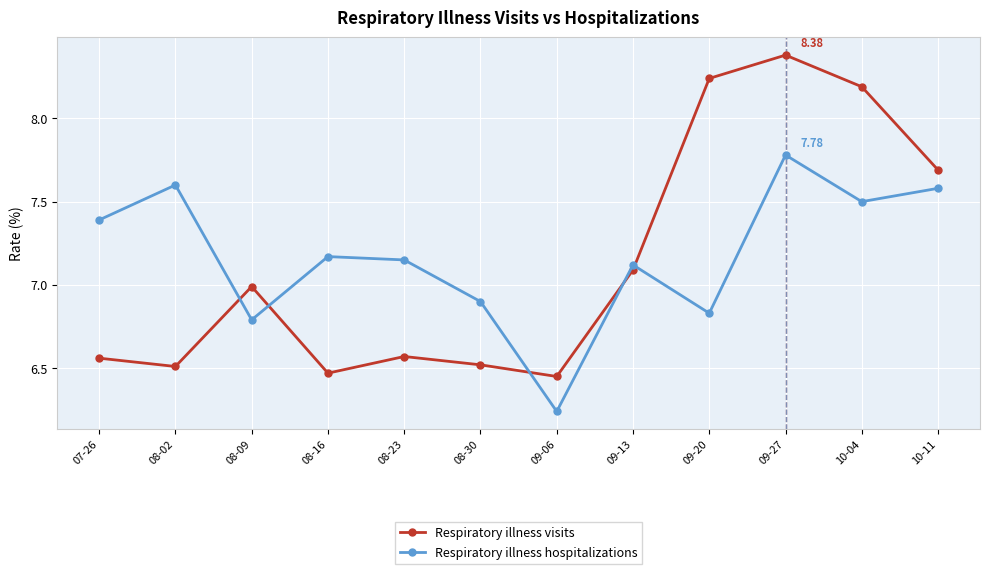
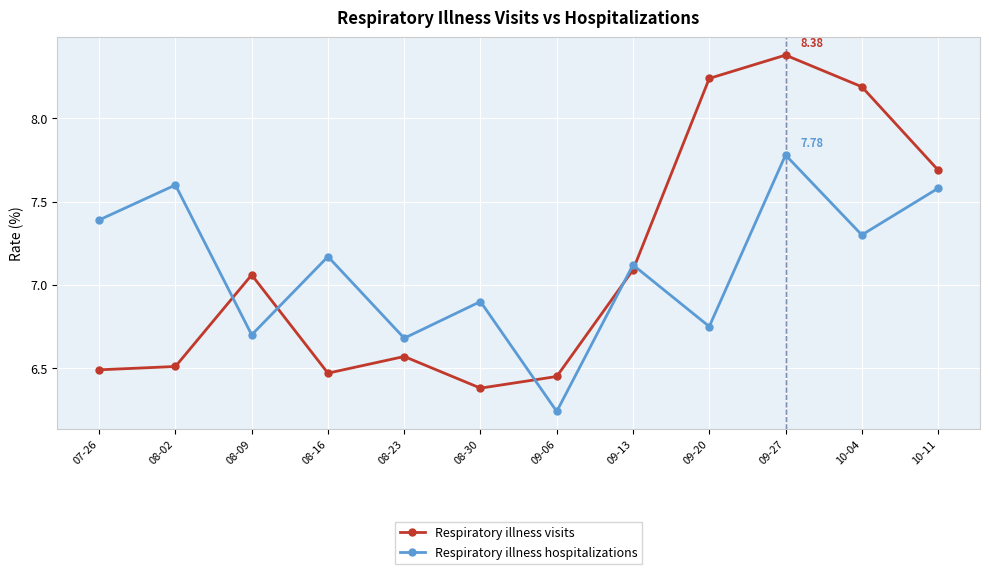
  {
    "Respiratory illness visits": {
-     "07-26": 6.56,
+     "07-26": 6.49,
      "08-02": 6.51,
-     "08-09": 6.99,
+     "08-09": 7.06,
      "08-16": 6.47,
      "08-23": 6.57,
-     "08-30": 6.52,
+     "08-30": 6.38,
      "09-06": 6.45,
      "09-13": 7.09,
      "09-20": 8.24,
      "10-04": 8.19,
      "10-11": 7.69
    },
    "Respiratory illness hospitalizations": {
      "07-26": 7.39,
      "08-02": 7.60,
-     "08-09": 6.79,
+     "08-09": 6.70,
      "08-16": 7.17,
-     "08-23": 7.15,
+     "08-23": 6.68,
      "08-30": 6.90,
      "09-06": 6.24,
      "09-13": 7.12,
-     "09-20": 6.83,
-     "10-04": 7.5,
+     "09-20": 6.75,
+     "10-04": 7.3,
      "10-11": 7.58
    }
  }
